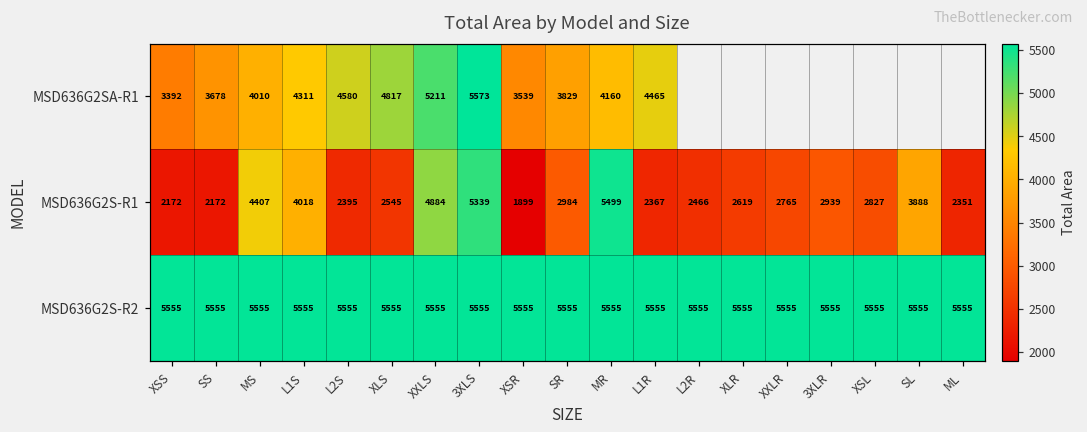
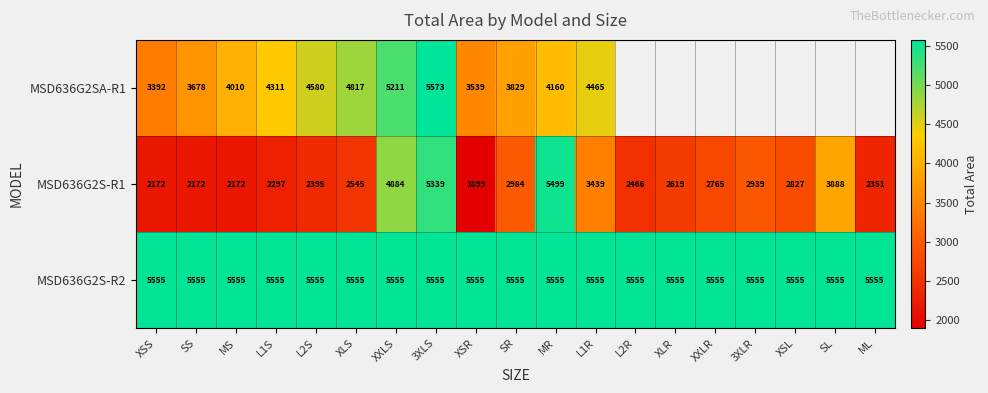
  {
    "MSD636G2SA-R1": {
      "XSS": 3392,
      "SS": 3678,
      "MS": 4010,
      "L1S": 4311,
      "L2S": 4580,
      "XLS": 4817,
      "XXLS": 5211,
      "3XLS": 5573,
      "XSR": 3539,
      "SR": 3829,
      "MR": 4160,
      "L1R": 4465
    },
    "MSD636G2S-R1": {
      "XSS": 2172,
      "SS": 2172,
-     "MS": 4407,
-     "L1S": 4018,
+     "MS": 2172,
+     "L1S": 2297,
      "L2S": 2395,
      "XLS": 2545,
      "XXLS": 4884,
      "3XLS": 5339,
      "XSR": 1899,
      "SR": 2984,
      "MR": 5499,
-     "L1R": 2367,
+     "L1R": 3439,
      "L2R": 2466,
      "XLR": 2619,
      "XXLR": 2765,
      "3XLR": 2939,
      "XSL": 2827,
      "SL": 3888,
      "ML": 2351
    },
    "MSD636G2S-R2": {
      "XSS": 5555,
      "SS": 5555,
      "MS": 5555,
      "L1S": 5555,
      "L2S": 5555,
      "XLS": 5555,
      "XXLS": 5555,
      "3XLS": 5555,
      "XSR": 5555,
      "SR": 5555,
      "MR": 5555,
      "L1R": 5555,
      "L2R": 5555,
      "XLR": 5555,
      "XXLR": 5555,
      "3XLR": 5555,
      "XSL": 5555,
      "SL": 5555,
      "ML": 5555
    }
  }
